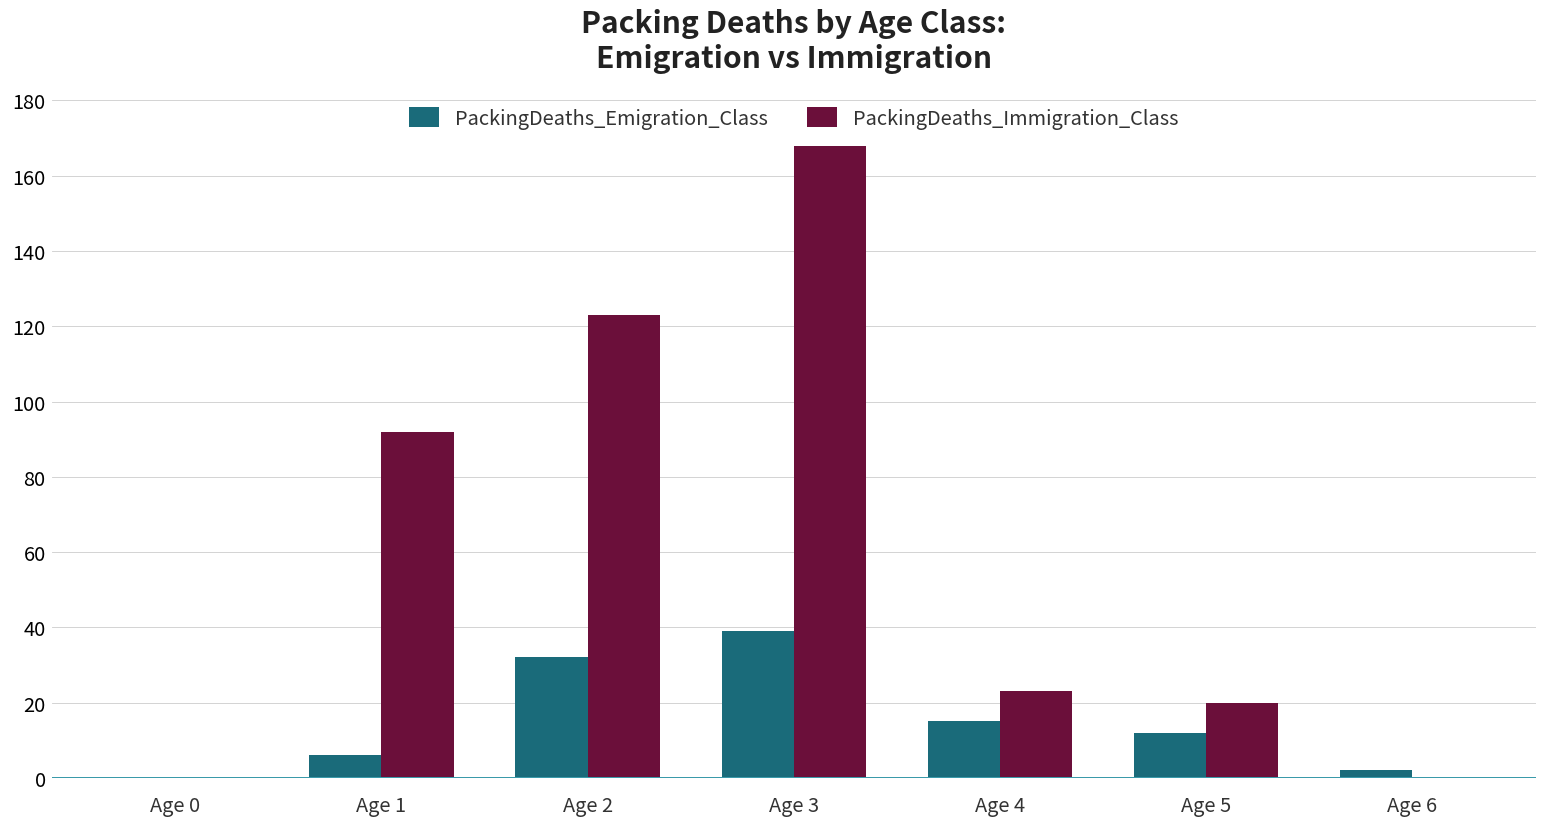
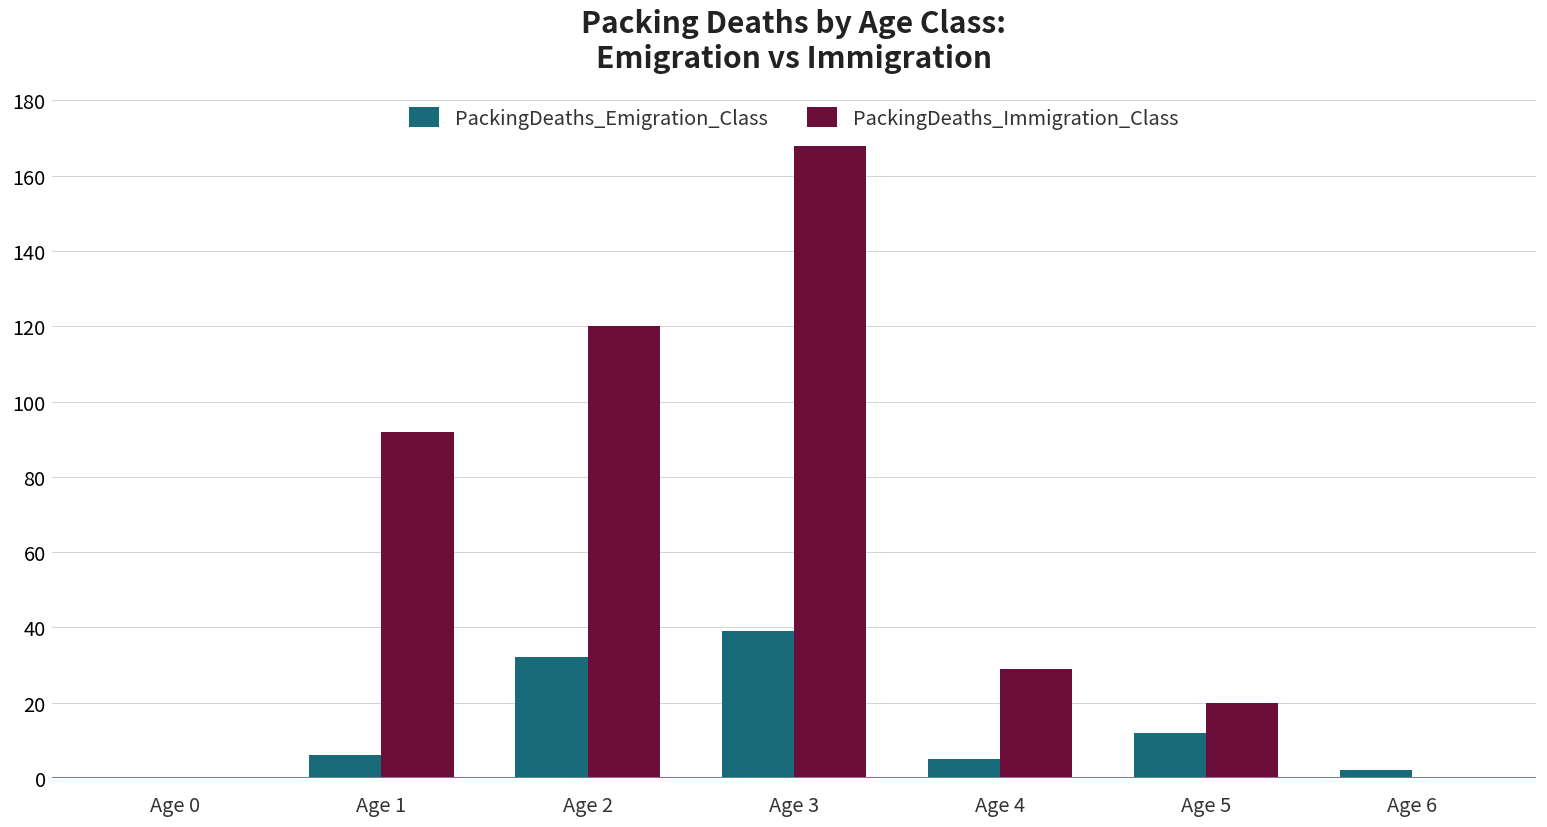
  {
    "PackingDeaths_Emigration_Class": {
      "Age 0": 0,
      "Age 1": 6,
      "Age 2": 32,
      "Age 3": 39,
-     "Age 4": 15,
+     "Age 4": 5,
      "Age 5": 12,
      "Age 6": 2
    },
    "PackingDeaths_Immigration_Class": {
      "Age 0": 0,
      "Age 1": 92,
-     "Age 2": 123,
+     "Age 2": 120,
      "Age 3": 168,
-     "Age 4": 23,
+     "Age 4": 29,
      "Age 5": 20,
      "Age 6": 0
    }
  }
